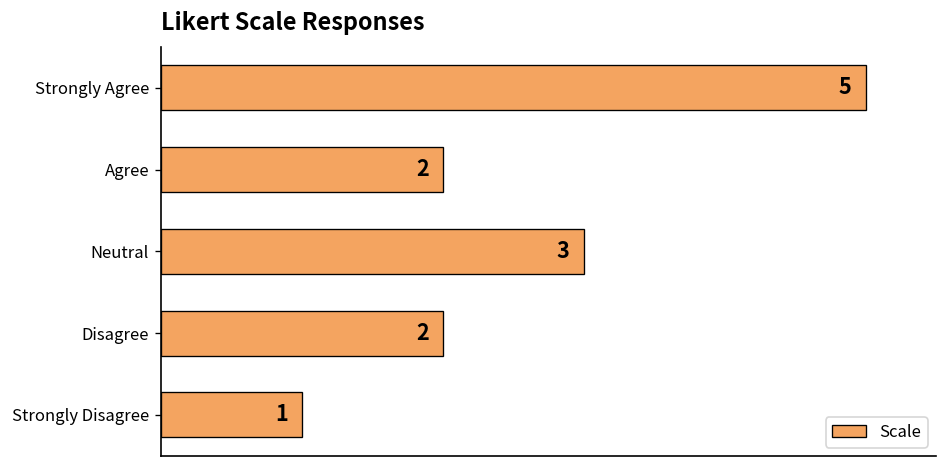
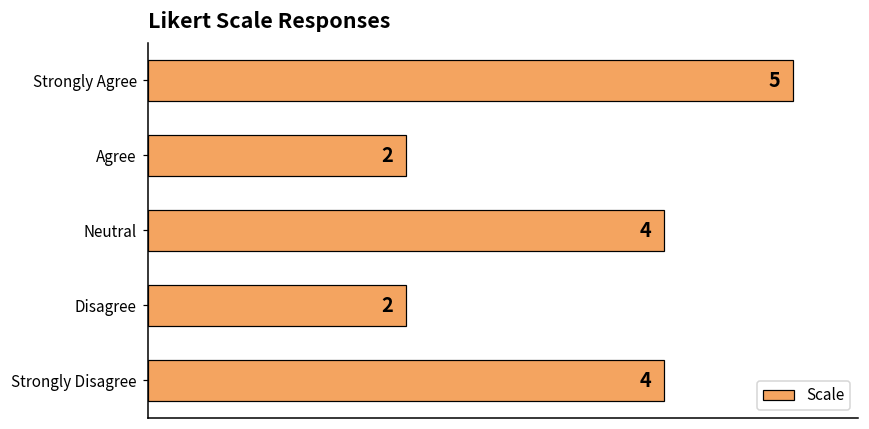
  {
    "Strongly Agree": 5,
    "Agree": 2,
-   "Neutral": 3,
+   "Neutral": 4,
    "Disagree": 2,
-   "Strongly Disagree": 1
+   "Strongly Disagree": 4
  }
